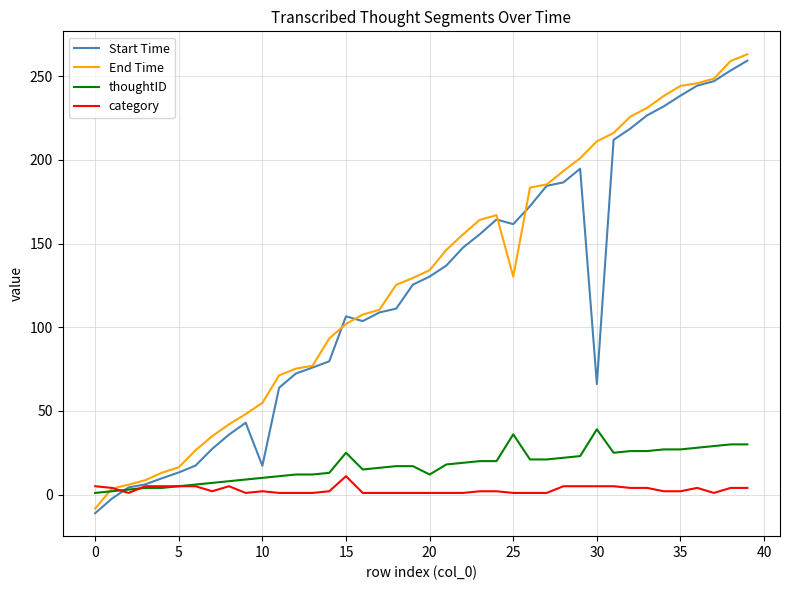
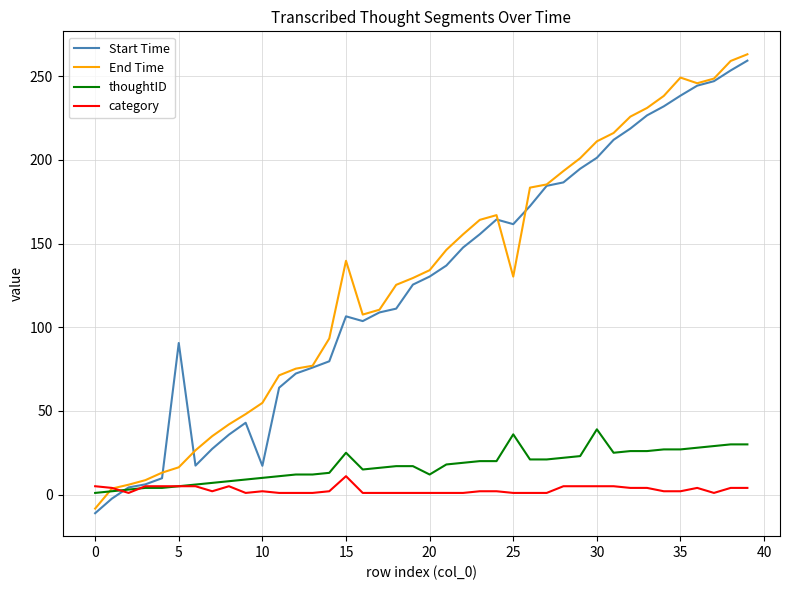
  {
    "Start Time": {
      "0": -11,
-     "5": 13,
+     "5": 91,
      "10": 17,
      "15": 107,
      "20": 130,
      "25": 162,
-     "30": 66,
+     "30": 201,
      "35": 238
    },
    "End Time": {
      "0": -8,
      "5": 16,
      "10": 55,
-     "15": 102,
+     "15": 140,
      "20": 134,
      "25": 130,
      "30": 211,
-     "35": 244
+     "35": 249
    },
    "thoughtID": {
      "0": 1,
      "10": 10,
      "15": 25,
      "20": 12,
      "25": 36,
      "30": 39,
      "35": 27
    },
    "category": {
      "0": 5,
      "10": 2,
      "15": 11,
      "20": 1,
      "25": 1,
      "30": 5,
      "35": 2
    }
  }
